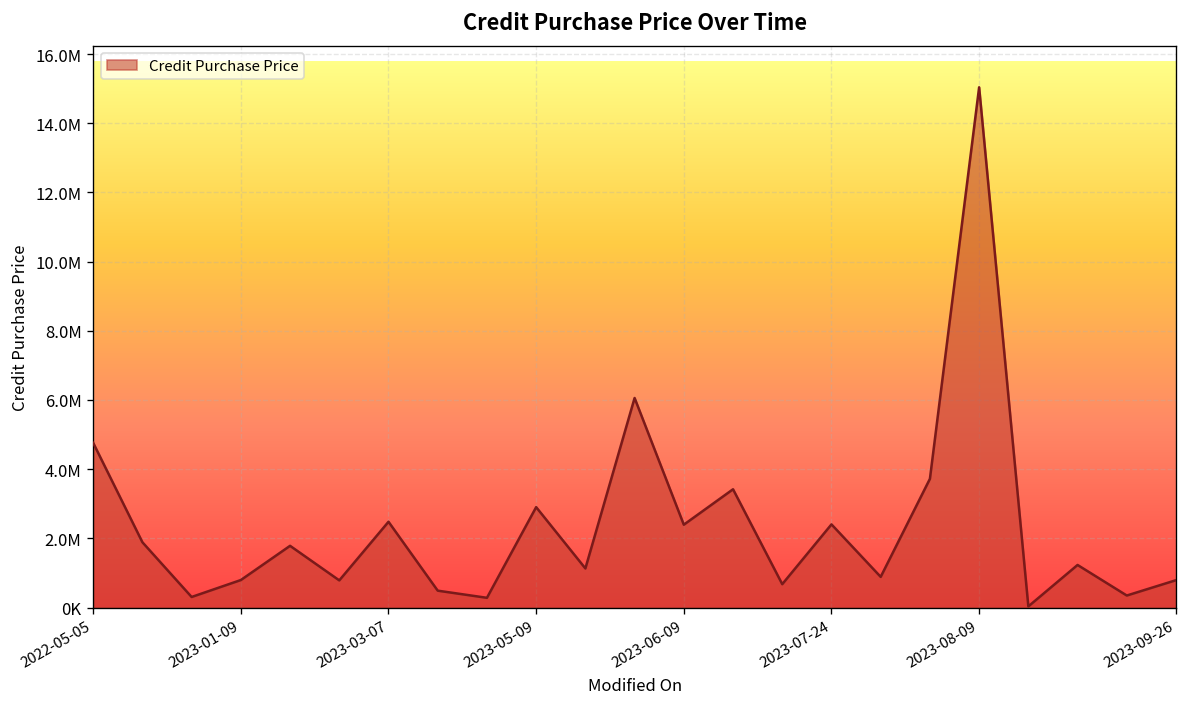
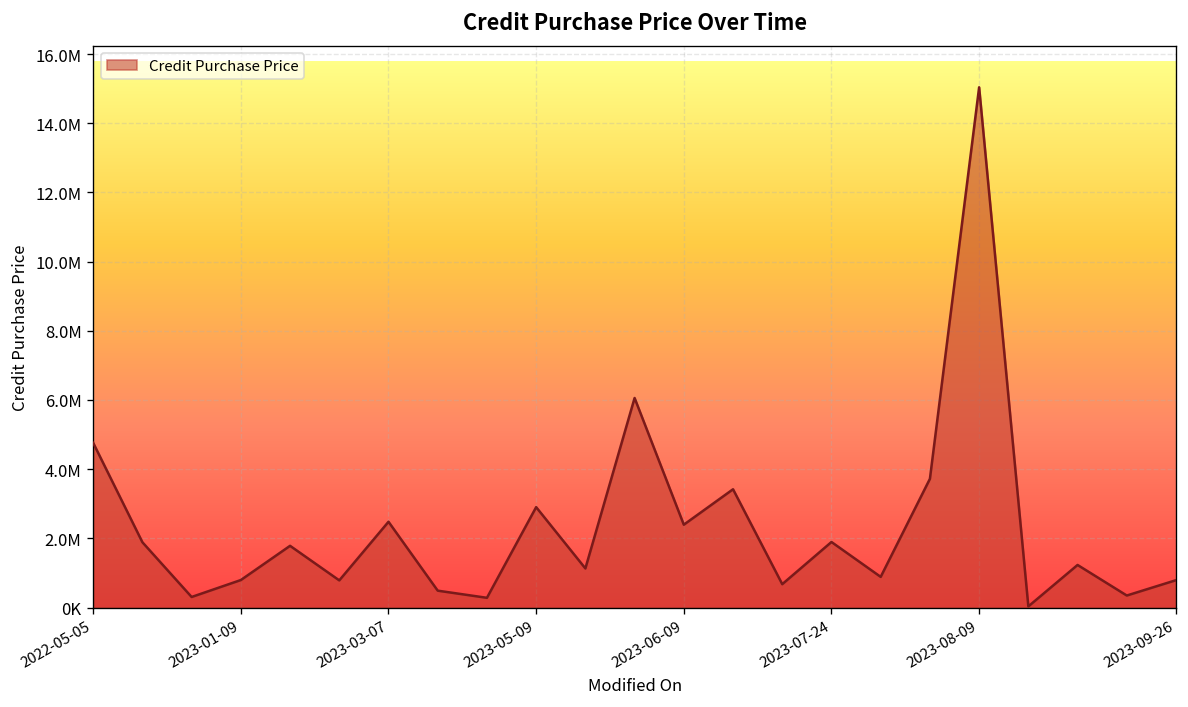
  {
    "2022-05-05": 4800000,
    "2023-01-09": 800000,
    "2023-03-07": 2500000,
-   "2023-07-24": 2400000
+   "2023-07-24": 1900000
  }
